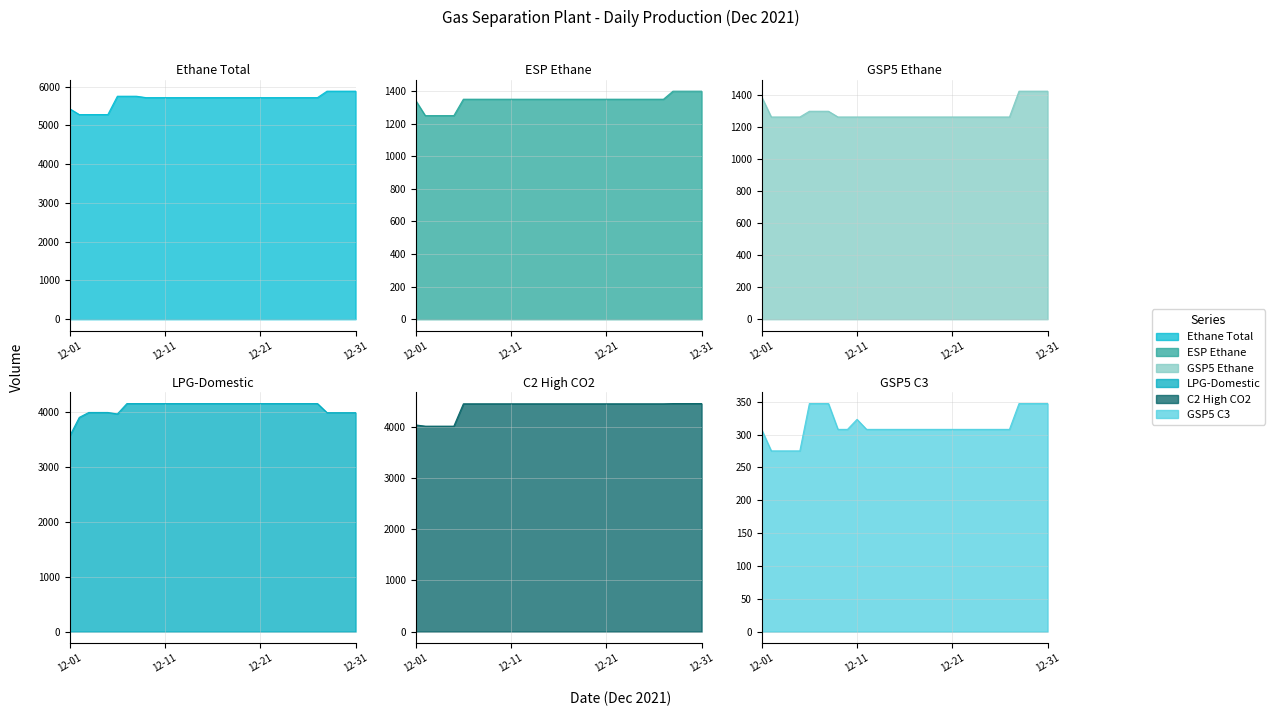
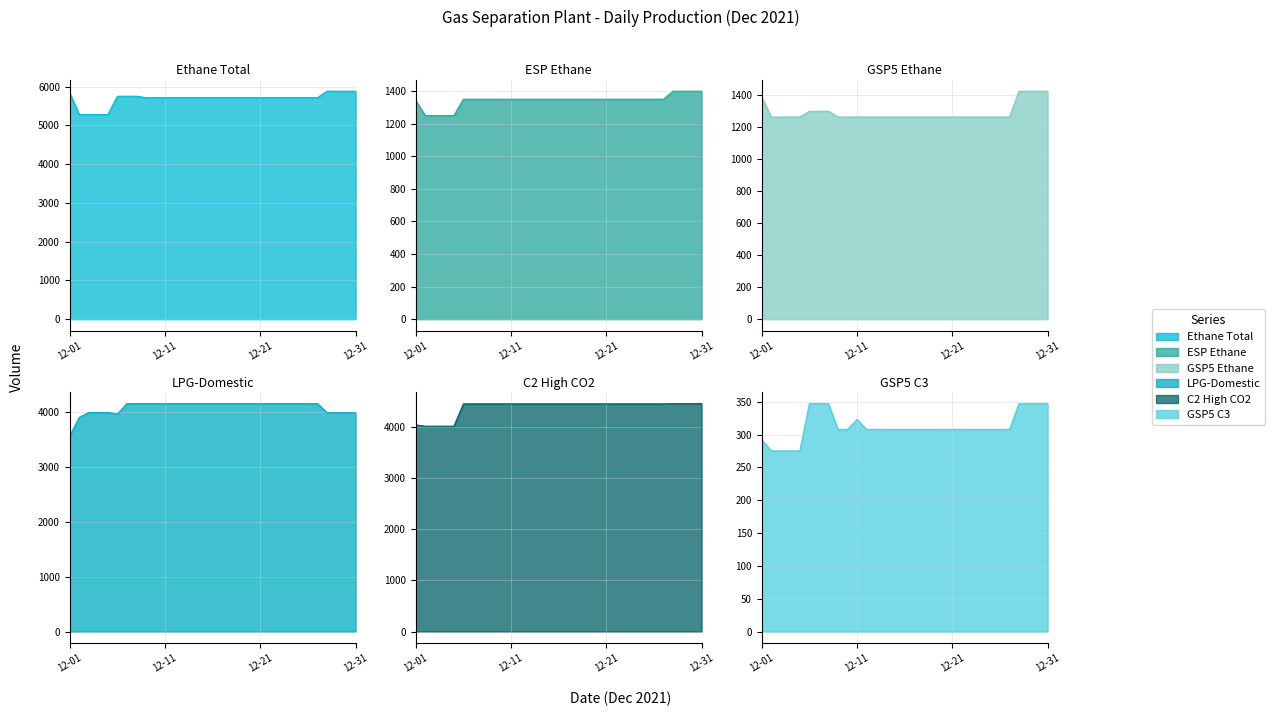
  {
    "Ethane Total": {
-     "12-01": 5400,
+     "12-01": 5800,
      "12-11": 5700,
      "12-21": 5700,
      "12-31": 5900
    },
    "ESP Ethane": {
      "12-01": 1340,
      "12-11": 1350,
      "12-21": 1350,
      "12-31": 1400
    },
    "GSP5 Ethane": {
      "12-01": 1390,
      "12-11": 1260,
      "12-21": 1260,
      "12-31": 1430
    },
    "LPG-Domestic": {
      "12-01": 3600,
      "12-11": 4200,
      "12-21": 4200,
      "12-31": 4000
    },
    "C2 High CO2": {
      "12-01": 4000,
      "12-11": 4500,
      "12-21": 4500,
      "12-31": 4500
    },
    "GSP5 C3": {
-     "12-01": 310,
+     "12-01": 290,
      "12-11": 320,
      "12-21": 310,
      "12-31": 350
    }
  }
